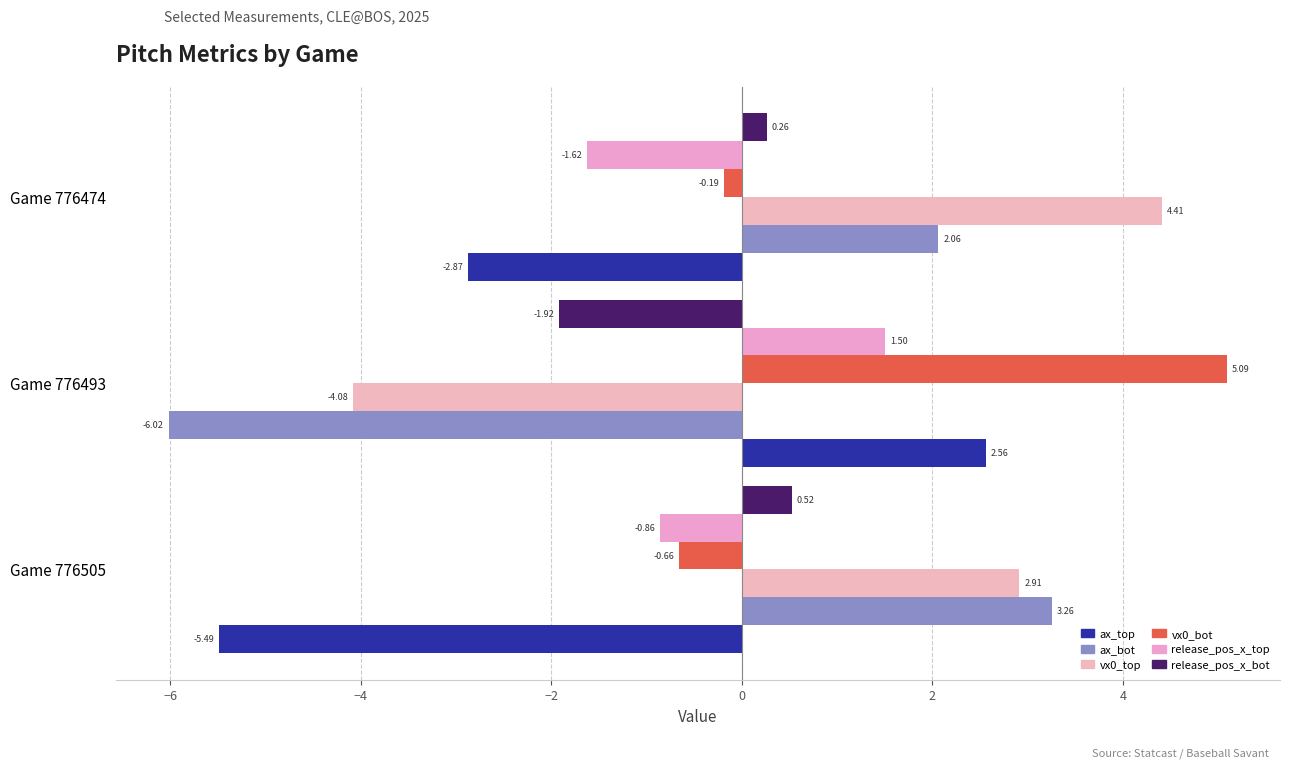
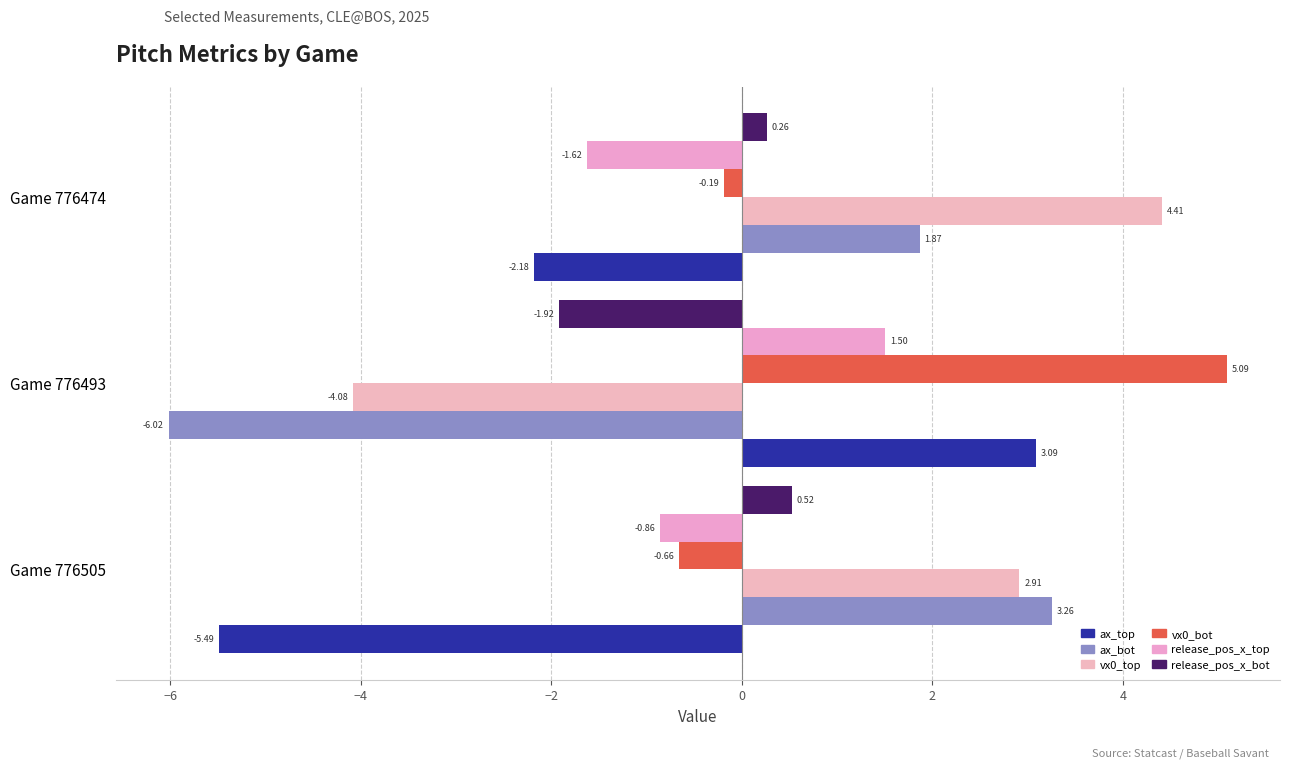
  {
    "ax_top": {
-     "Game 776474": -2.87,
-     "Game 776493": 2.56,
+     "Game 776474": -2.18,
+     "Game 776493": 3.09,
      "Game 776505": -5.49
    },
    "ax_bot": {
-     "Game 776474": 2.06,
+     "Game 776474": 1.87,
      "Game 776493": -6.02,
      "Game 776505": 3.26
    },
    "vx0_bot": {
      "Game 776474": -0.19,
      "Game 776493": 5.09,
      "Game 776505": -0.66
    },
    "release_pos_x_bot": {
      "Game 776474": 0.26,
      "Game 776493": -1.92,
      "Game 776505": 0.52
    }
  }
